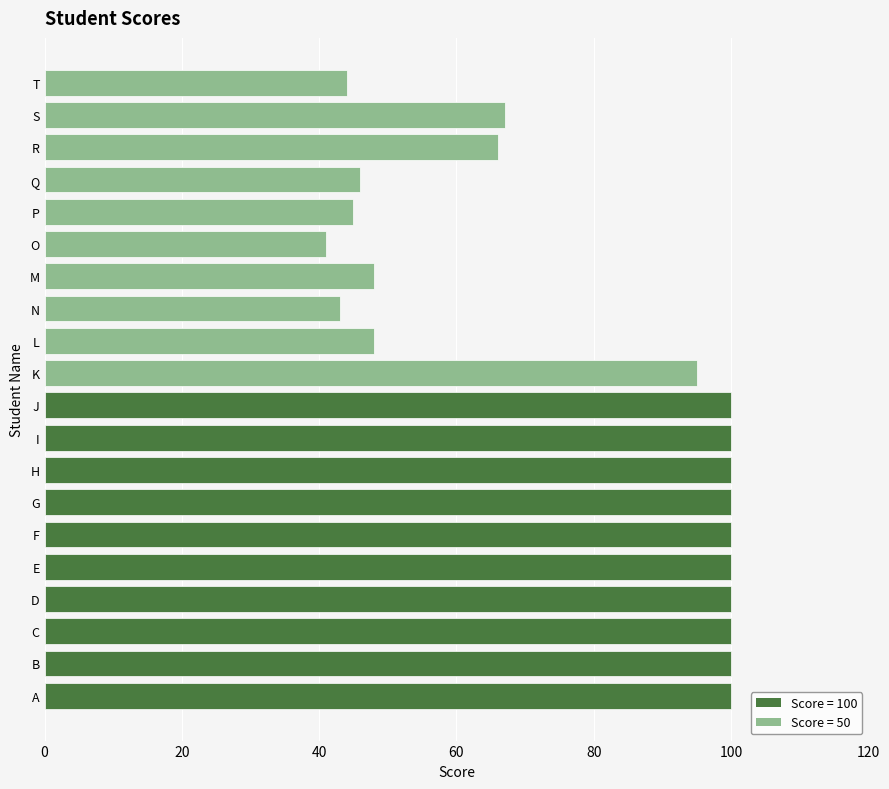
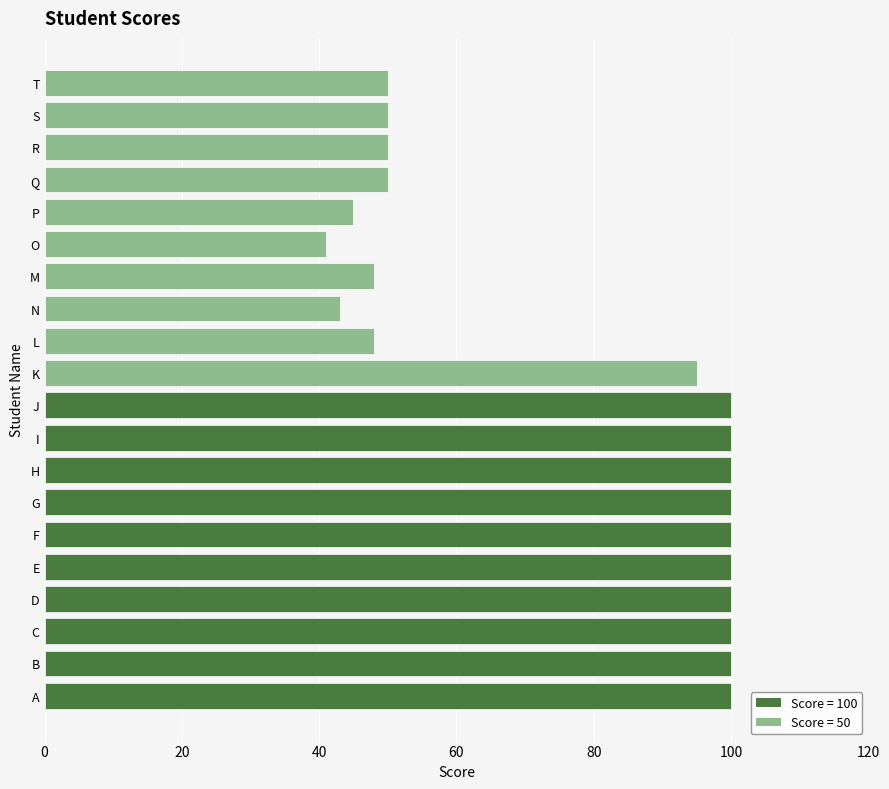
  {
-   "T": 44,
-   "S": 67,
-   "R": 66,
-   "Q": 46,
+   "T": 50,
+   "S": 50,
+   "R": 50,
+   "Q": 50,
    "P": 45,
    "O": 41,
    "M": 48,
    "N": 43,
    "L": 48,
    "K": 95,
    "J": 100,
    "I": 100,
    "H": 100,
    "G": 100,
    "F": 100,
    "E": 100,
    "D": 100,
    "C": 100,
    "B": 100,
    "A": 100
  }
